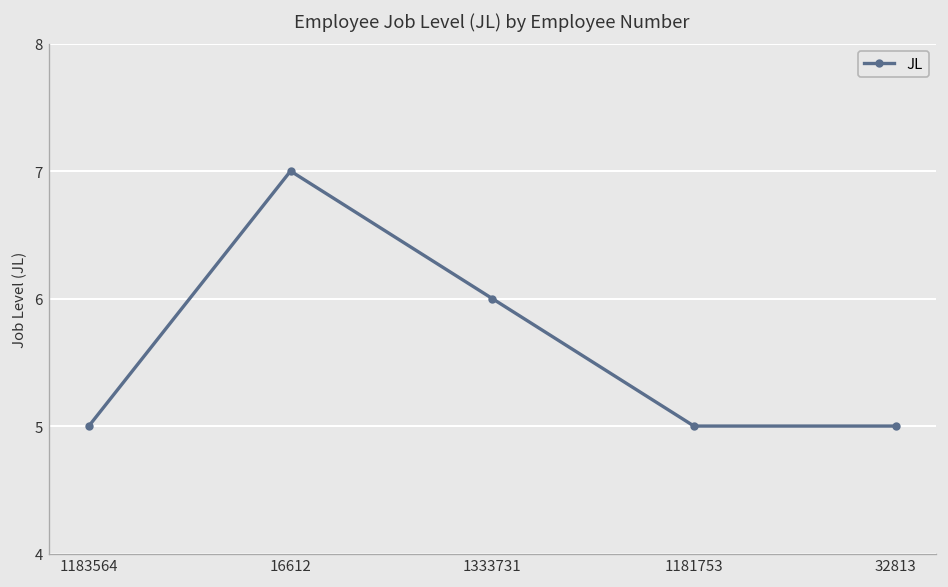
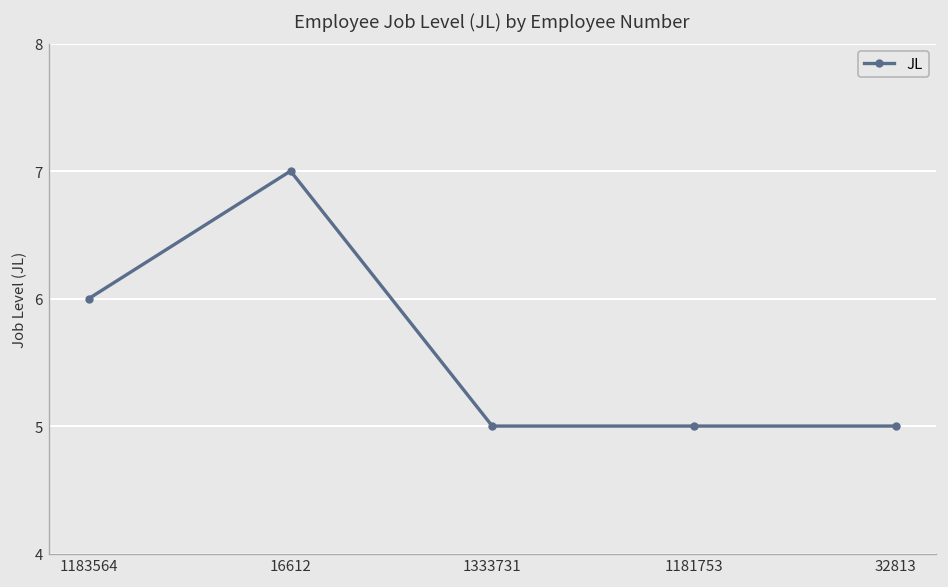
  {
-   "1183564": 5,
+   "1183564": 6,
    "16612": 7,
-   "1333731": 6,
+   "1333731": 5,
    "1181753": 5,
    "32813": 5
  }
